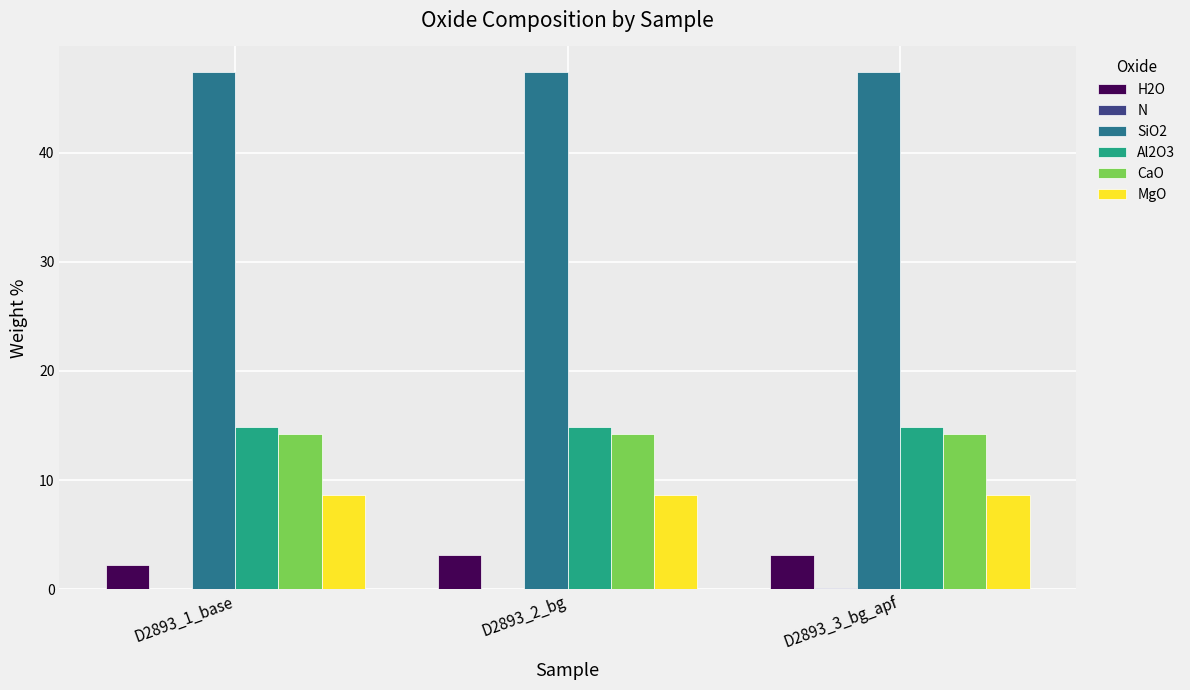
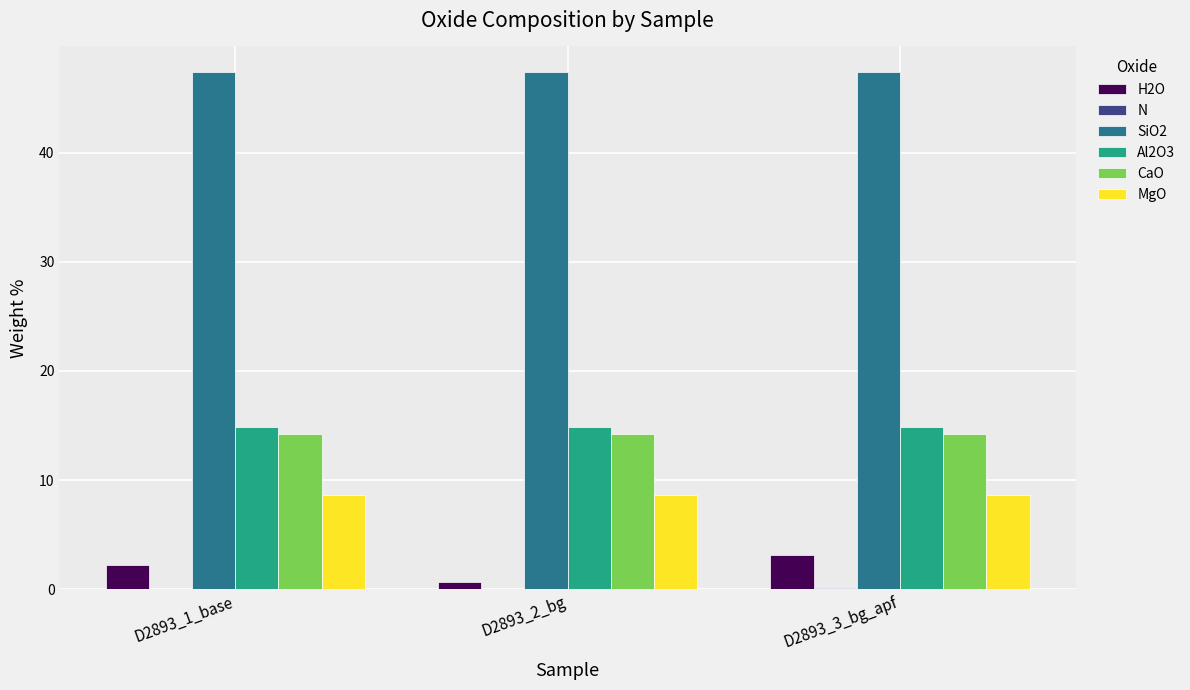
  {
    "H2O": {
      "D2893_1_base": 2.3,
-     "D2893_2_bg": 3.1,
+     "D2893_2_bg": 0.6,
      "D2893_3_bg_apf": 3.1
    },
    "CaO": {
      "D2893_1_base": 14.2,
      "D2893_2_bg": 14.2,
      "D2893_3_bg_apf": 14.2
    },
    "MgO": {
      "D2893_1_base": 8.7,
      "D2893_2_bg": 8.7,
      "D2893_3_bg_apf": 8.7
    }
  }
